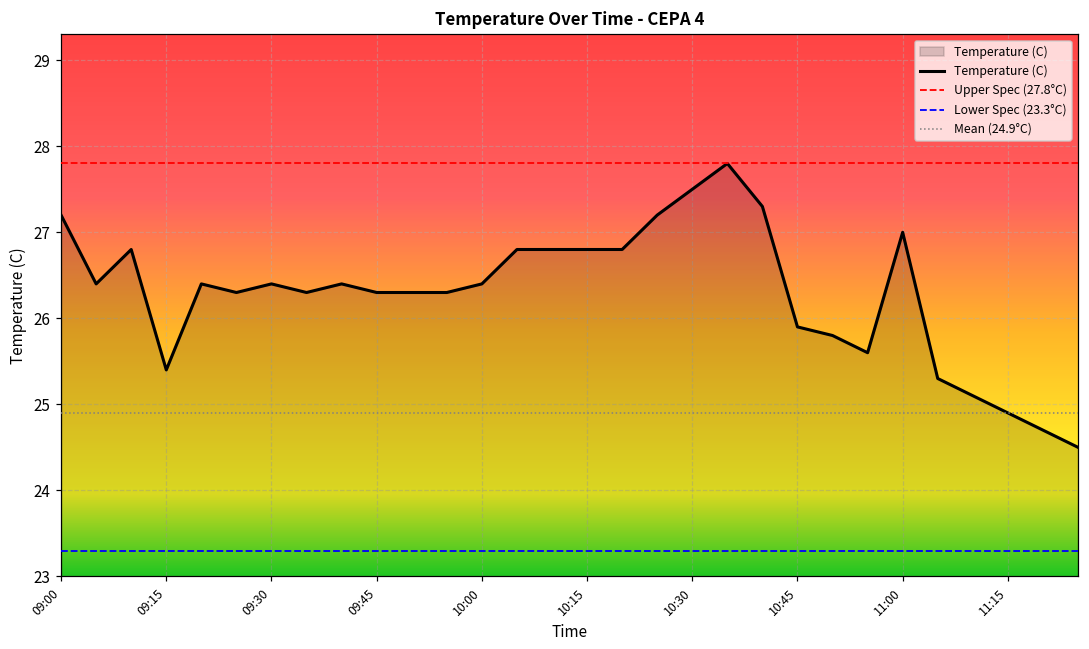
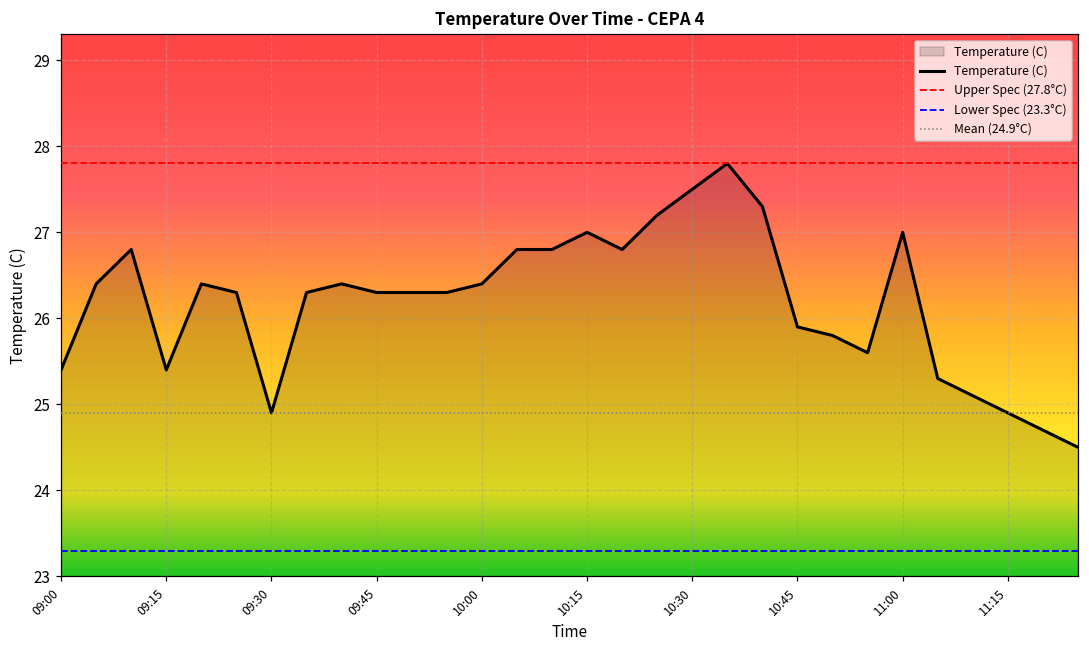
  {
-   "09:00": 27.2,
+   "09:00": 25.4,
    "09:15": 25.4,
-   "09:30": 26.4,
+   "09:30": 24.9,
    "09:45": 26.3,
    "10:00": 26.4,
-   "10:15": 26.8,
+   "10:15": 27.0,
    "10:30": 27.5,
    "10:45": 25.9,
    "11:00": 27.0,
    "11:15": 24.9
  }
